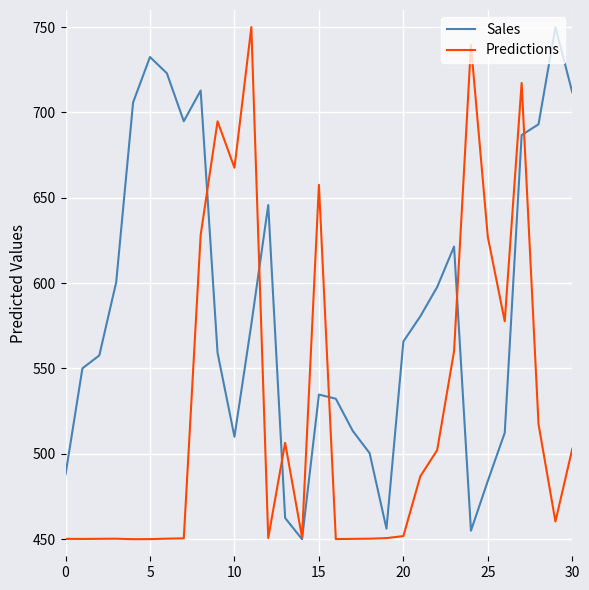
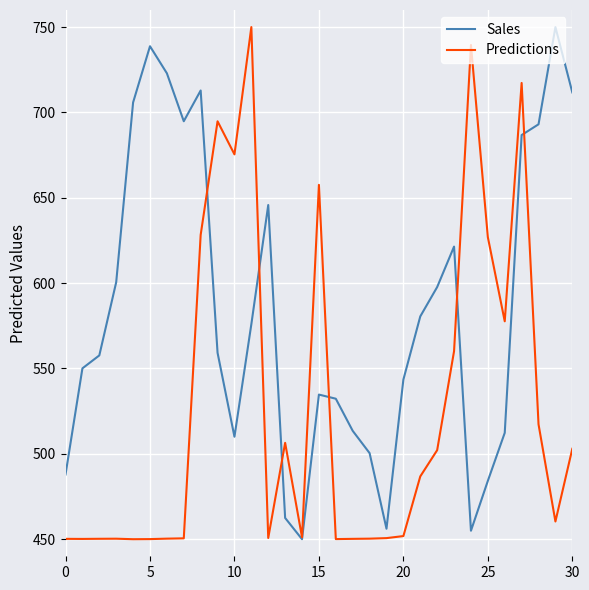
  {
    "Sales": {
      "0": 488,
-     "5": 732,
+     "5": 739,
      "10": 510,
      "15": 535,
-     "20": 566,
+     "20": 543,
      "25": 484,
      "30": 712
    },
    "Predictions": {
      "0": 450,
      "5": 450,
-     "10": 668,
+     "10": 675,
      "15": 658,
      "20": 452,
      "25": 627,
      "30": 503
    }
  }
